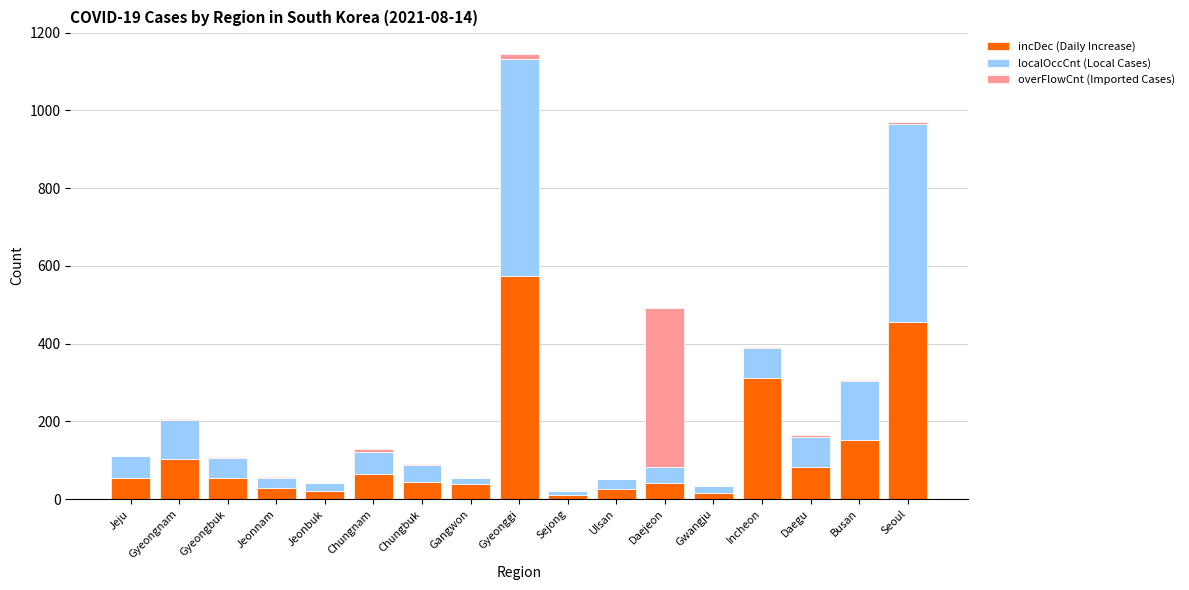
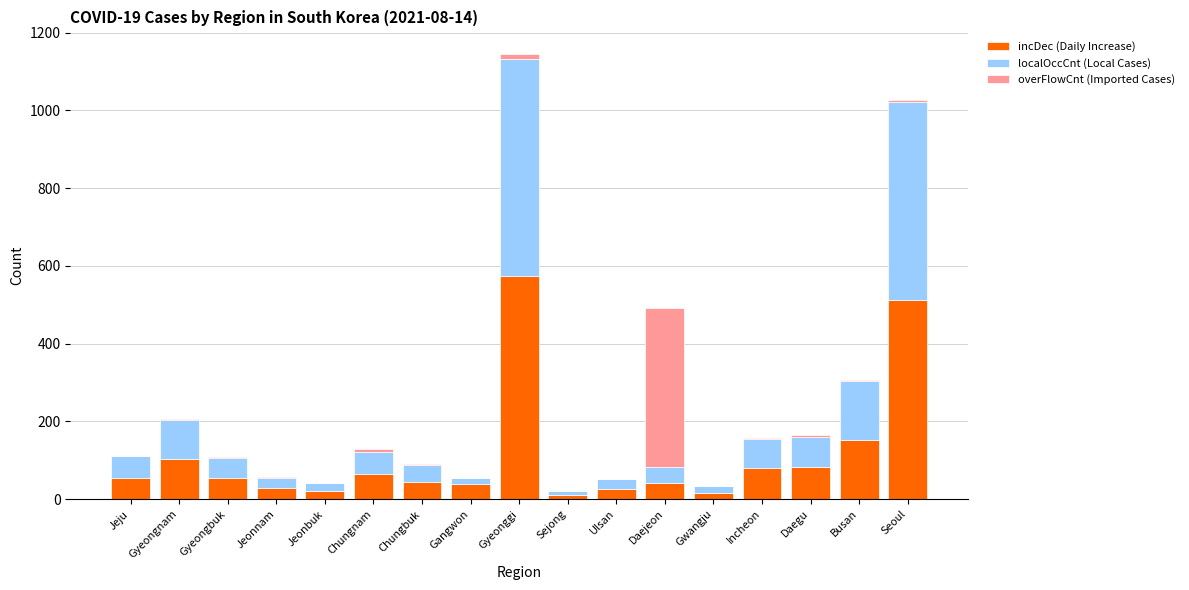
  {
    "incDec (Daily Increase)": {
      "Jeju": 60,
      "Gyeongnam": 100,
      "Gyeongbuk": 50,
      "Jeonnam": 30,
      "Jeonbuk": 20,
      "Chungnam": 60,
      "Chungbuk": 50,
      "Gangwon": 40,
      "Gyeonggi": 570,
      "Sejong": 10,
      "Ulsan": 30,
      "Daejeon": 40,
      "Gwangju": 20,
-     "Incheon": 310,
+     "Incheon": 80,
      "Daegu": 80,
      "Busan": 150,
-     "Seoul": 460
+     "Seoul": 510
    },
    "localOccCnt (Local Cases)": {
      "Jeju": 60,
      "Gyeongnam": 100,
      "Gyeongbuk": 50,
      "Jeonnam": 30,
      "Jeonbuk": 20,
      "Chungnam": 60,
      "Chungbuk": 40,
      "Gangwon": 20,
      "Gyeonggi": 560,
      "Sejong": 10,
      "Ulsan": 30,
      "Daejeon": 40,
      "Gwangju": 20,
      "Incheon": 80,
      "Daegu": 80,
      "Busan": 150,
      "Seoul": 510
    },
    "overFlowCnt (Imported Cases)": {
      "Jeju": 0,
      "Chungnam": 10,
      "Gangwon": 0,
      "Gyeonggi": 10,
      "Sejong": 0,
      "Ulsan": 0,
      "Daejeon": 410
    }
  }
